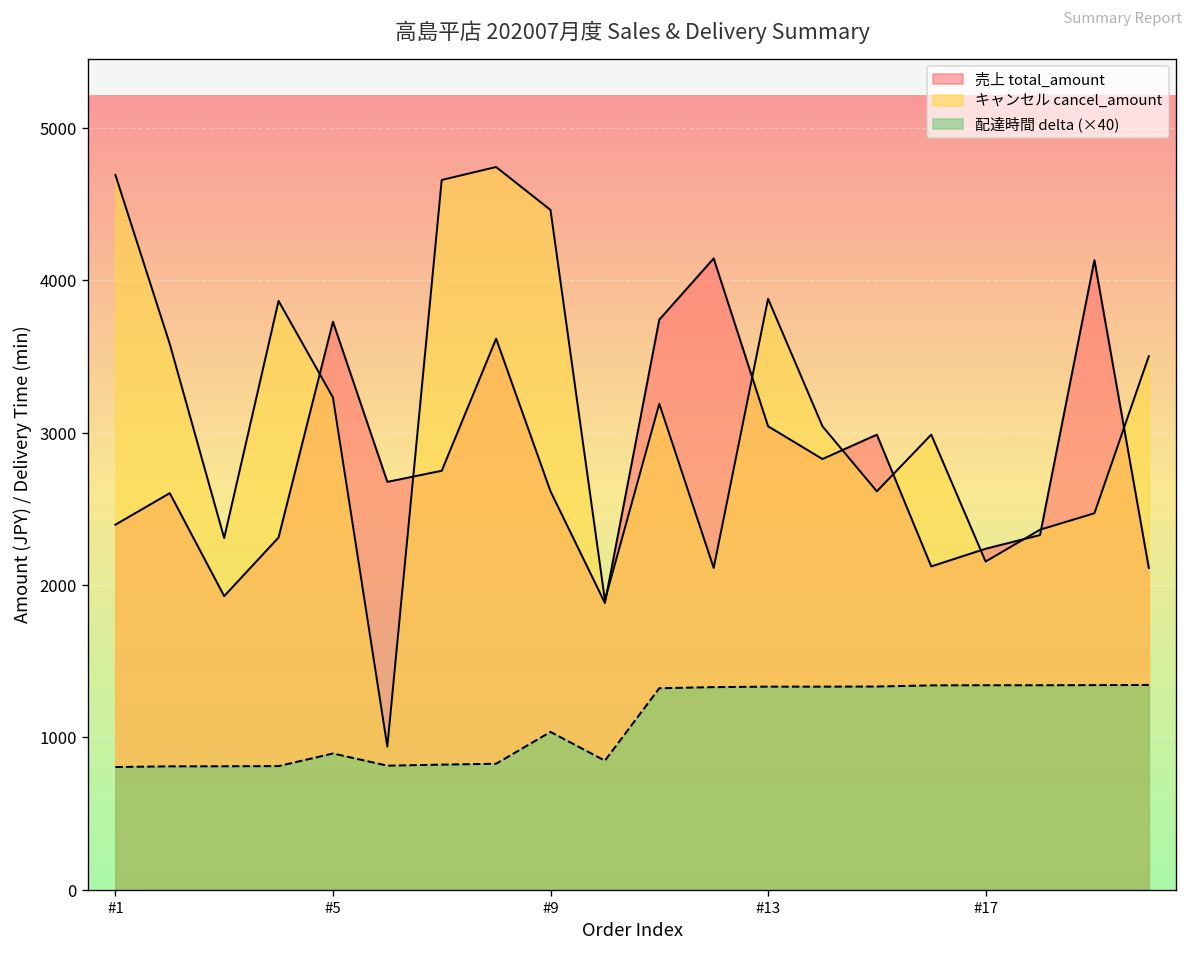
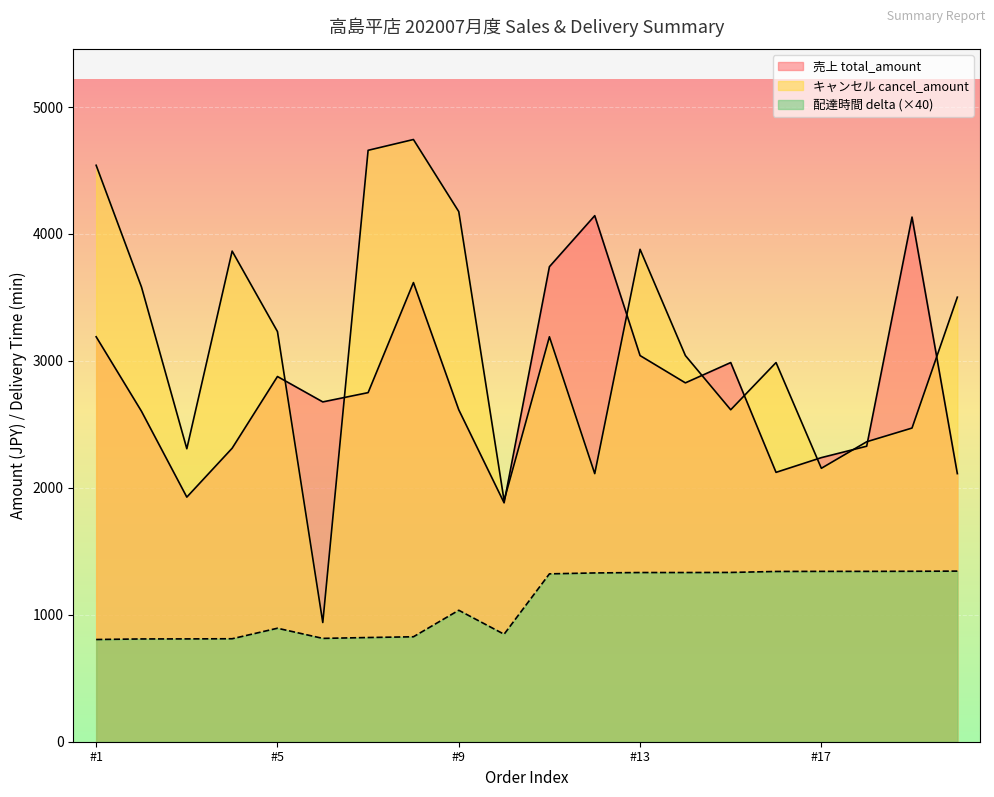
  {
    "売上 total_amount": {
-     "#1": 2400,
-     "#5": 3730,
+     "#1": 3190,
+     "#5": 2880,
      "#9": 2620,
      "#13": 3040,
      "#17": 2240
    },
    "キャンセル cancel_amount": {
-     "#1": 4690,
+     "#1": 4540,
      "#5": 3230,
-     "#9": 4460,
+     "#9": 4180,
      "#13": 3880,
      "#17": 2150
    },
    "配達時間 delta (×40)": {
      "#1": 810,
      "#5": 890,
      "#9": 1040,
      "#13": 1330,
      "#17": 1340
    }
  }
